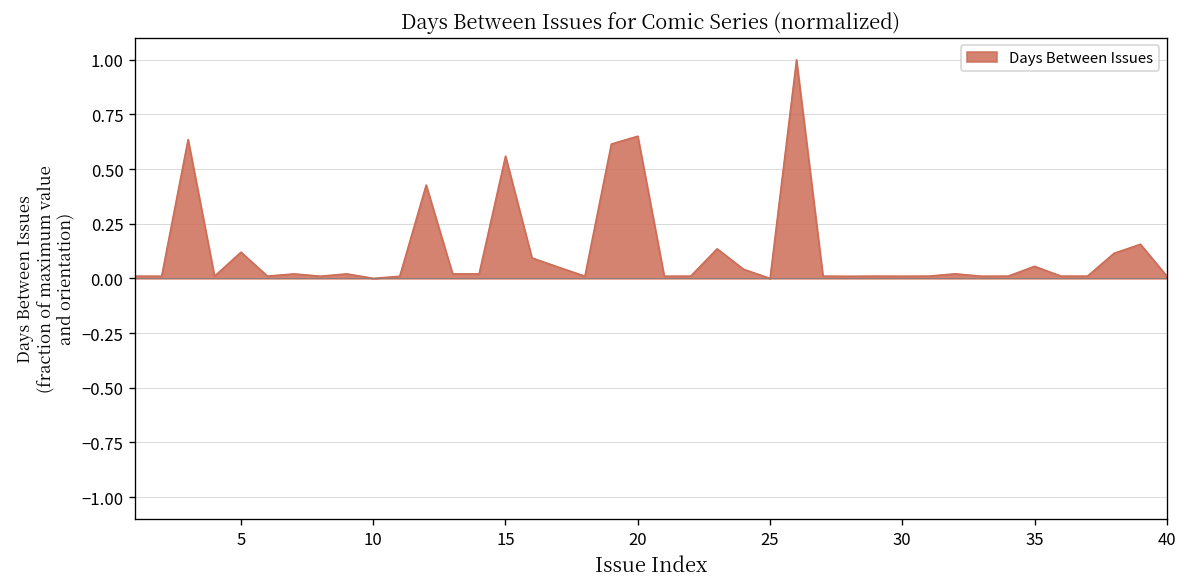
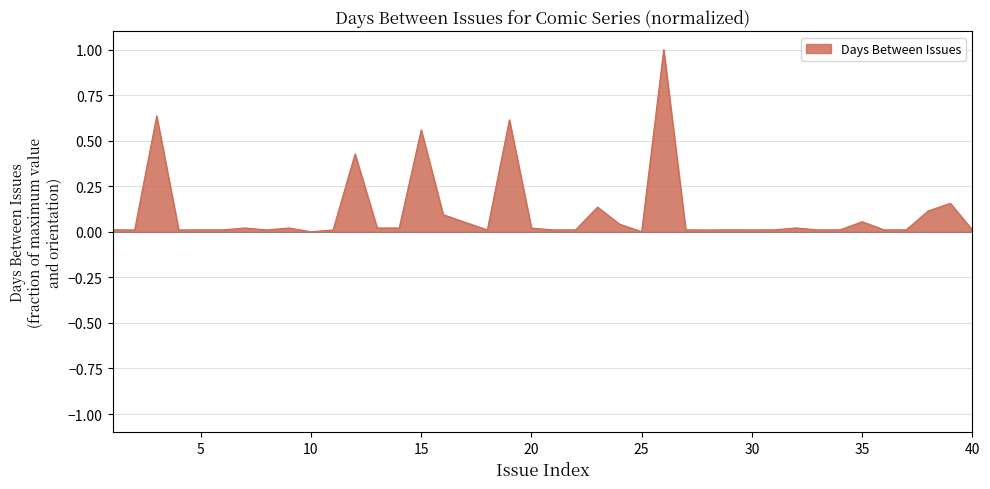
  {
-   "5": 0.12,
+   "5": 0.01,
    "10": 0.00,
    "15": 0.56,
-   "20": 0.65,
+   "20": 0.02,
    "25": 0.00,
    "30": 0.01,
    "35": 0.06,
    "40": 0.01
  }
